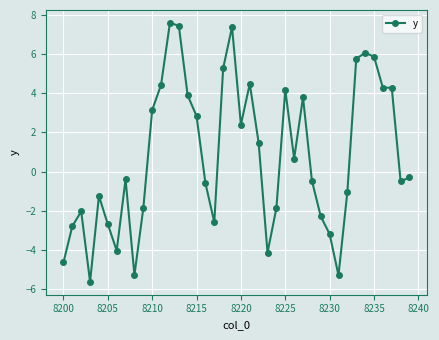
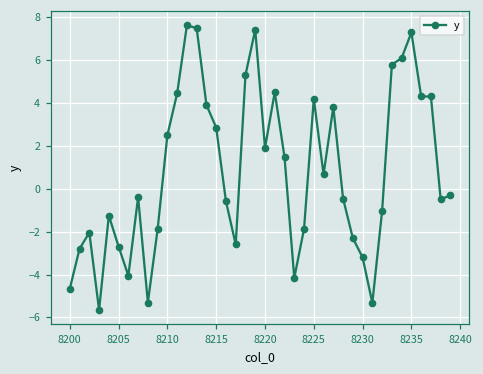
  {
    "8200": -4.7,
    "8205": -2.7,
-   "8210": 3.1,
+   "8210": 2.5,
    "8215": 2.8,
-   "8220": 2.4,
+   "8220": 1.9,
    "8225": 4.2,
    "8230": -3.2,
-   "8235": 5.9
+   "8235": 7.3
  }
